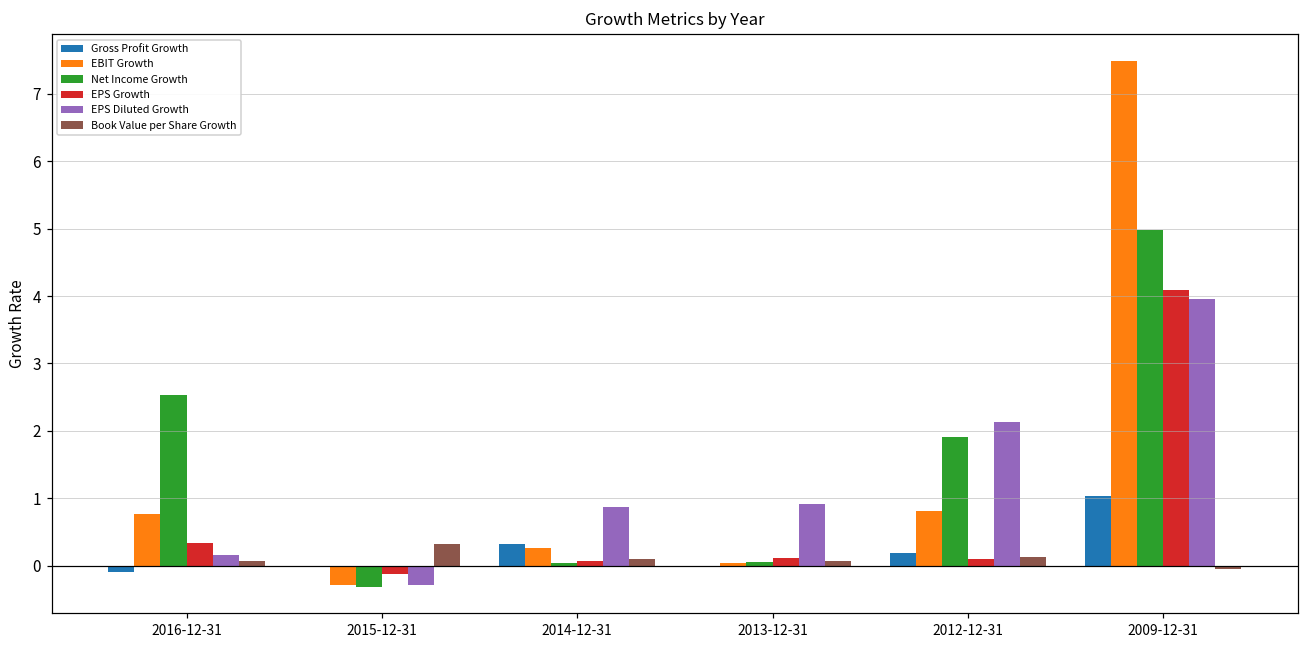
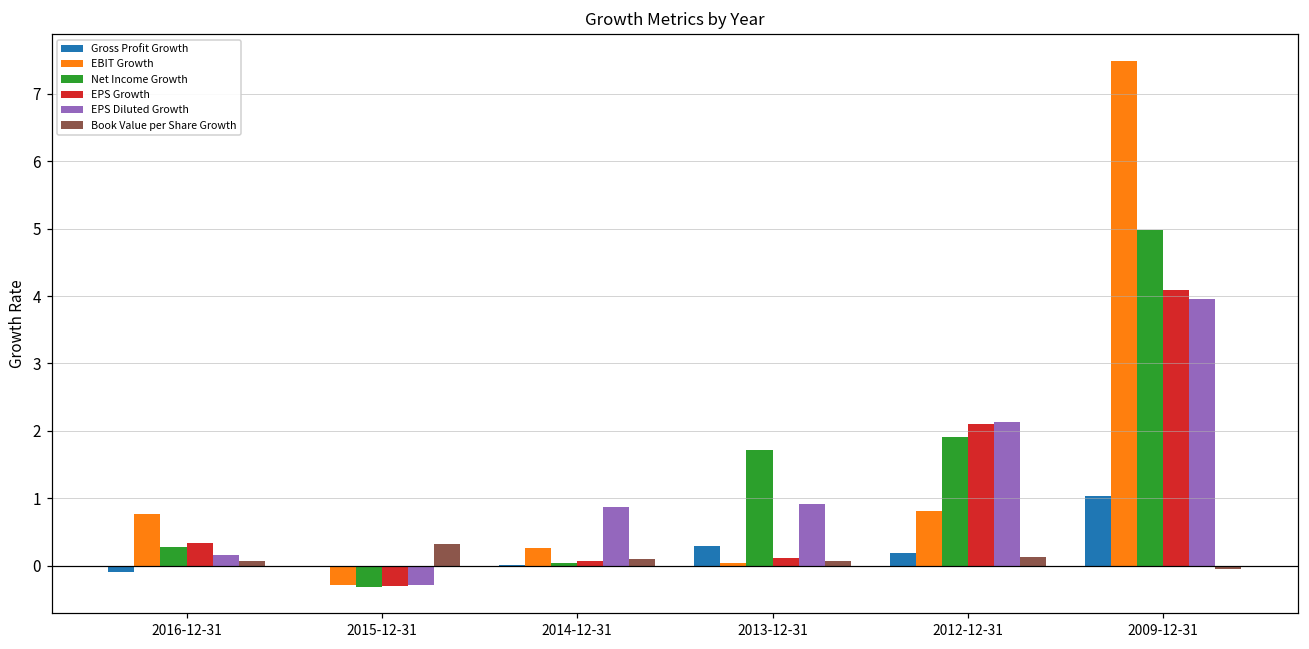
  {
    "Gross Profit Growth": {
      "2016-12-31": -0.1,
-     "2014-12-31": 0.3,
-     "2013-12-31": 0.0,
+     "2014-12-31": 0.0,
+     "2013-12-31": 0.3,
      "2012-12-31": 0.2,
      "2009-12-31": 1.0
    },
    "EBIT Growth": {
      "2016-12-31": 0.8,
      "2015-12-31": -0.3,
      "2014-12-31": 0.3,
      "2013-12-31": 0.0,
      "2012-12-31": 0.8,
      "2009-12-31": 7.5
    },
    "Net Income Growth": {
-     "2016-12-31": 2.5,
+     "2016-12-31": 0.3,
      "2015-12-31": -0.3,
      "2014-12-31": 0.0,
-     "2013-12-31": 0.1,
+     "2013-12-31": 1.7,
      "2012-12-31": 1.9,
      "2009-12-31": 5.0
    },
    "EPS Growth": {
      "2016-12-31": 0.3,
-     "2015-12-31": -0.1,
+     "2015-12-31": -0.3,
      "2014-12-31": 0.1,
      "2013-12-31": 0.1,
-     "2012-12-31": 0.1,
+     "2012-12-31": 2.1,
      "2009-12-31": 4.1
    },
    "EPS Diluted Growth": {
      "2016-12-31": 0.2,
      "2015-12-31": -0.3,
      "2014-12-31": 0.9,
      "2013-12-31": 0.9,
      "2012-12-31": 2.1,
      "2009-12-31": 4.0
    },
    "Book Value per Share Growth": {
      "2016-12-31": 0.1,
      "2015-12-31": 0.3,
      "2014-12-31": 0.1,
      "2013-12-31": 0.1,
      "2012-12-31": 0.1,
      "2009-12-31": 0.0
    }
  }
